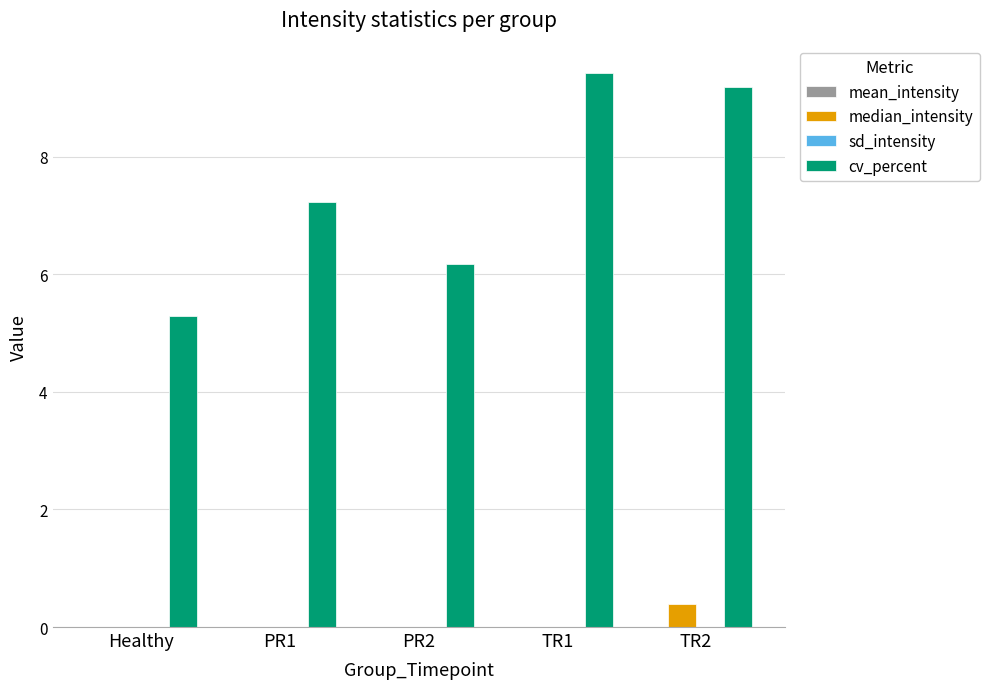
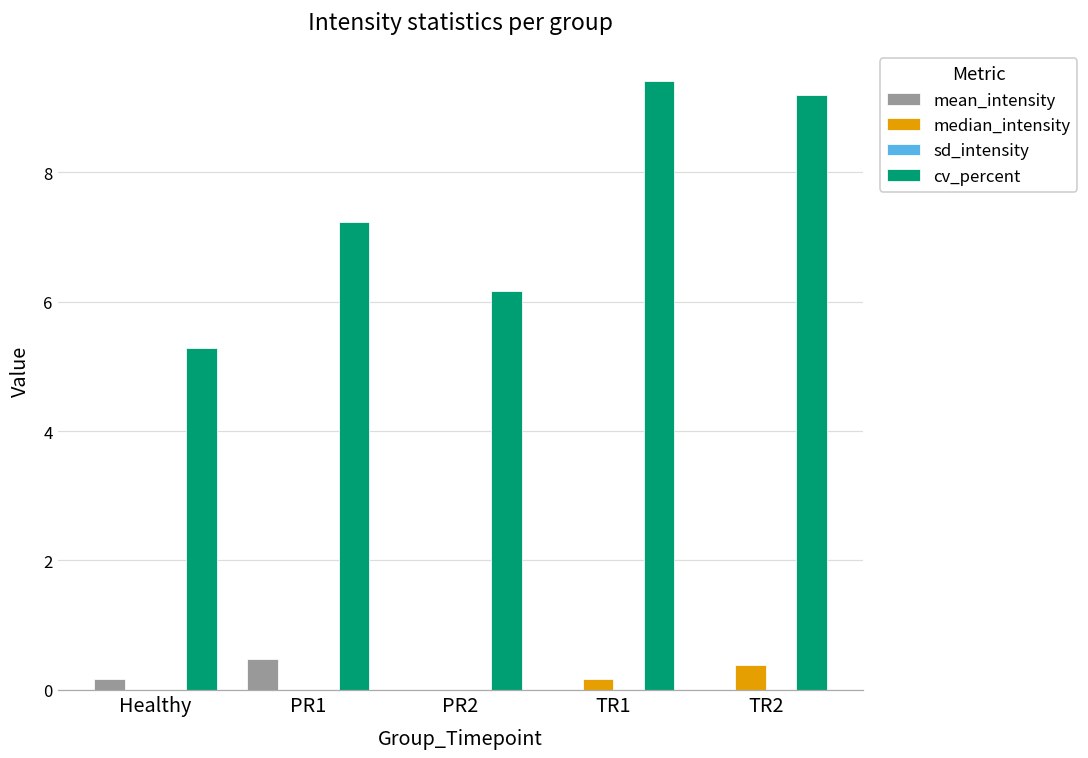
  {
    "mean_intensity": {
-     "Healthy": 0.0,
-     "PR1": 0.0
+     "Healthy": 0.2,
+     "PR1": 0.5
    },
    "median_intensity": {
-     "TR1": 0.0,
+     "TR1": 0.2,
      "TR2": 0.4
    },
    "cv_percent": {
      "Healthy": 5.3,
      "PR1": 7.2,
      "PR2": 6.2,
      "TR1": 9.4,
      "TR2": 9.2
    }
  }
